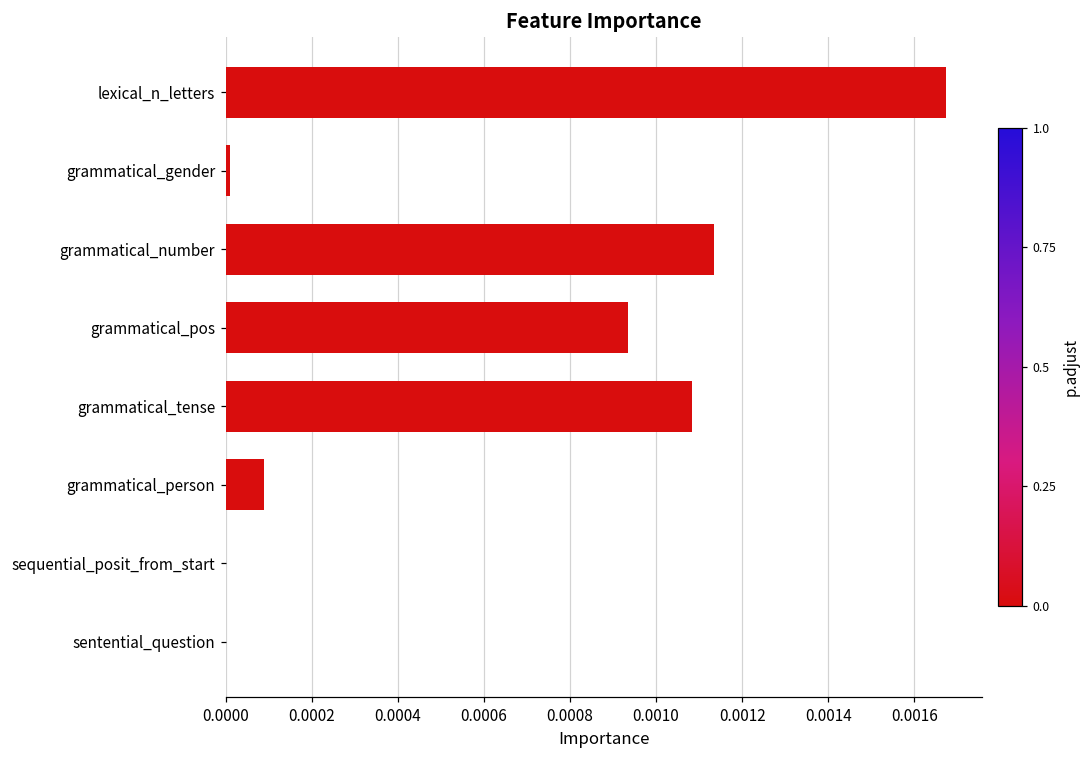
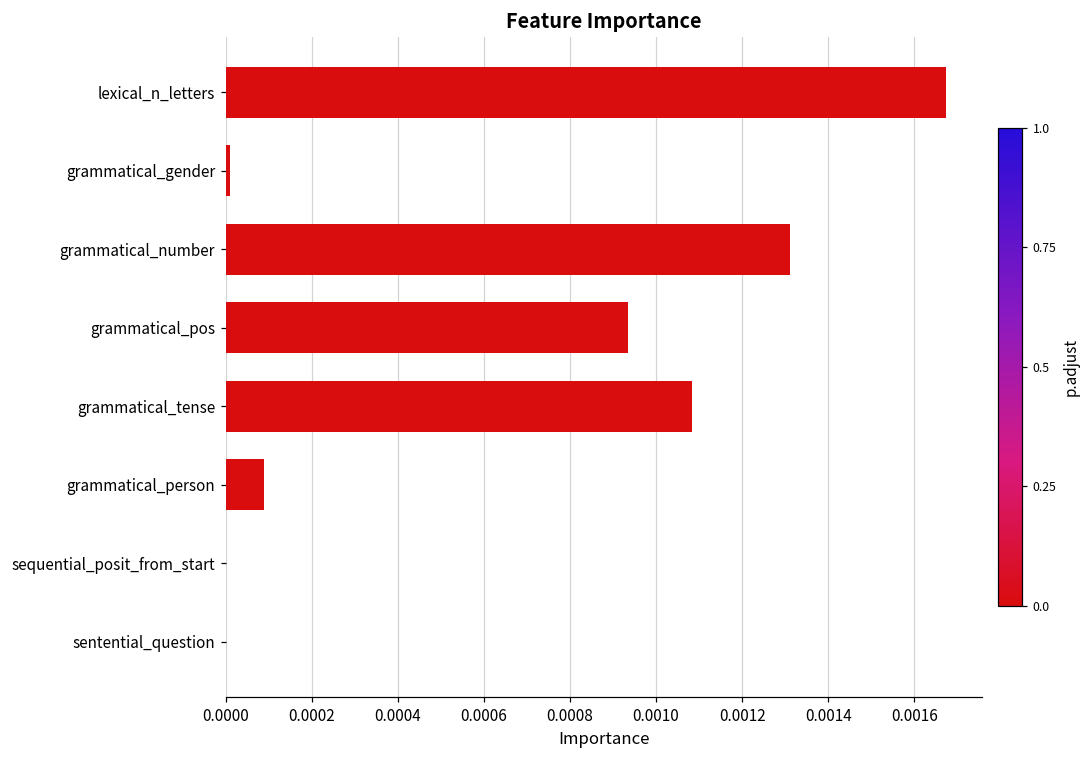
  {
    "lexical_n_letters": 0.00167,
    "grammatical_gender": 0.00001,
-   "grammatical_number": 0.00113,
+   "grammatical_number": 0.00131,
    "grammatical_pos": 0.00094,
    "grammatical_tense": 0.00108,
    "grammatical_person": 0.00009,
    "sequential_posit_from_start": 0.00000,
    "sentential_question": 0.00000
  }
